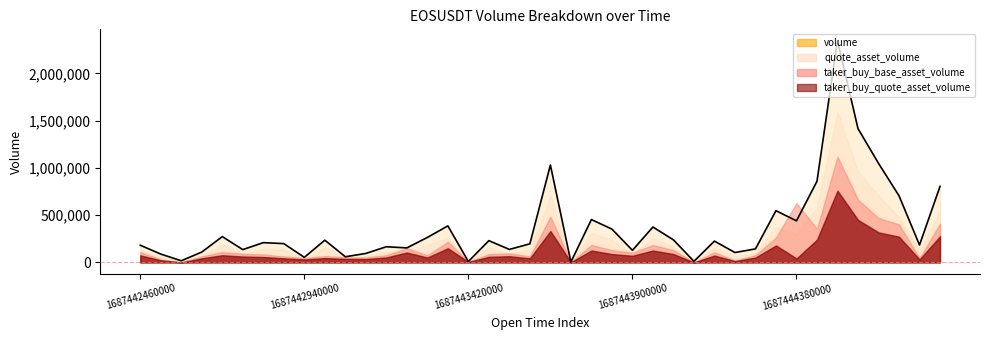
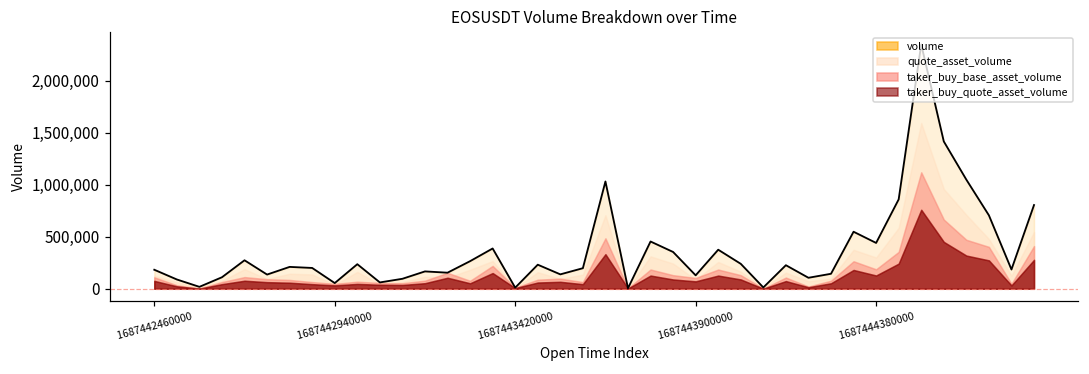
  {
    "taker_buy_base_asset_volume": {
-     "1687444380000": "600,000"
+     "1687444380000": "200,000"
    },
    "taker_buy_quote_asset_volume": {
      "1687442460000": "100,000",
-     "1687444380000": "0"
+     "1687444380000": "100,000"
    }
  }
